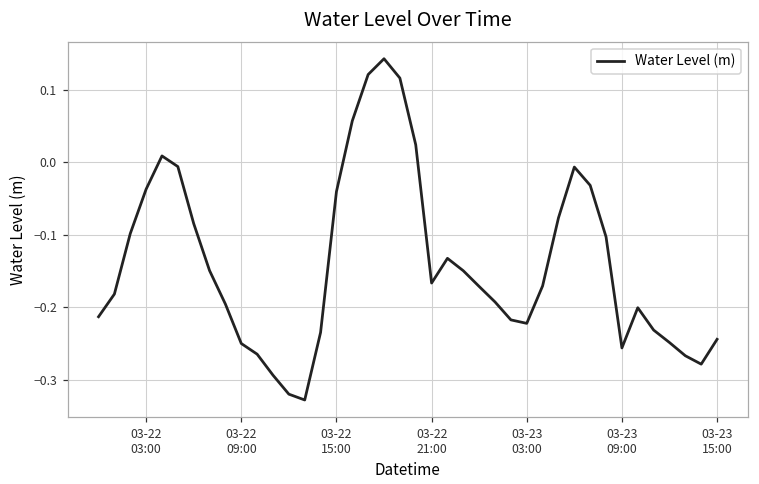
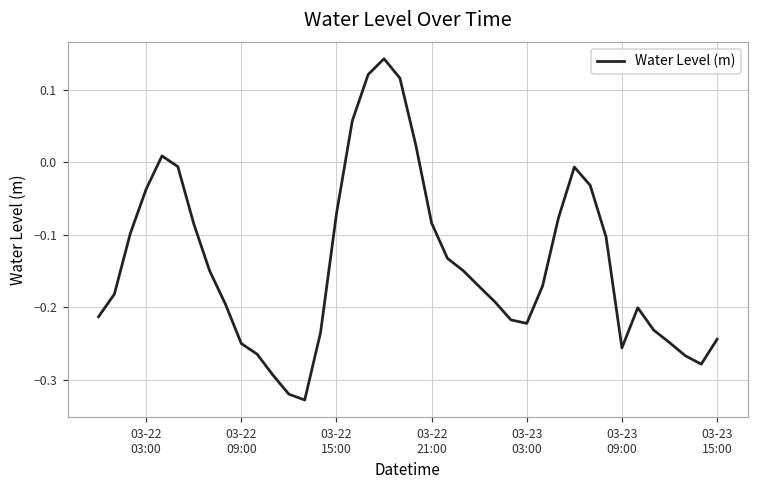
  {
    "03-22 03:00": -0.04,
    "03-22 09:00": -0.25,
-   "03-22 15:00": -0.04,
-   "03-22 21:00": -0.17,
+   "03-22 15:00": -0.07,
+   "03-22 21:00": -0.08,
    "03-23 03:00": -0.22,
    "03-23 09:00": -0.26,
    "03-23 15:00": -0.24
  }
